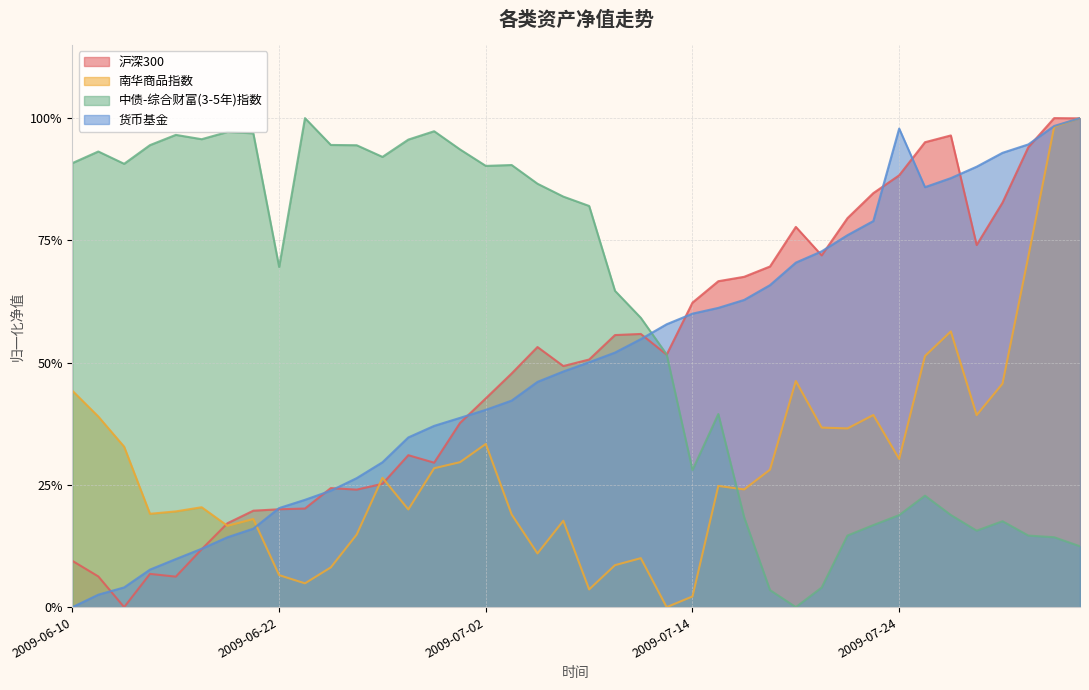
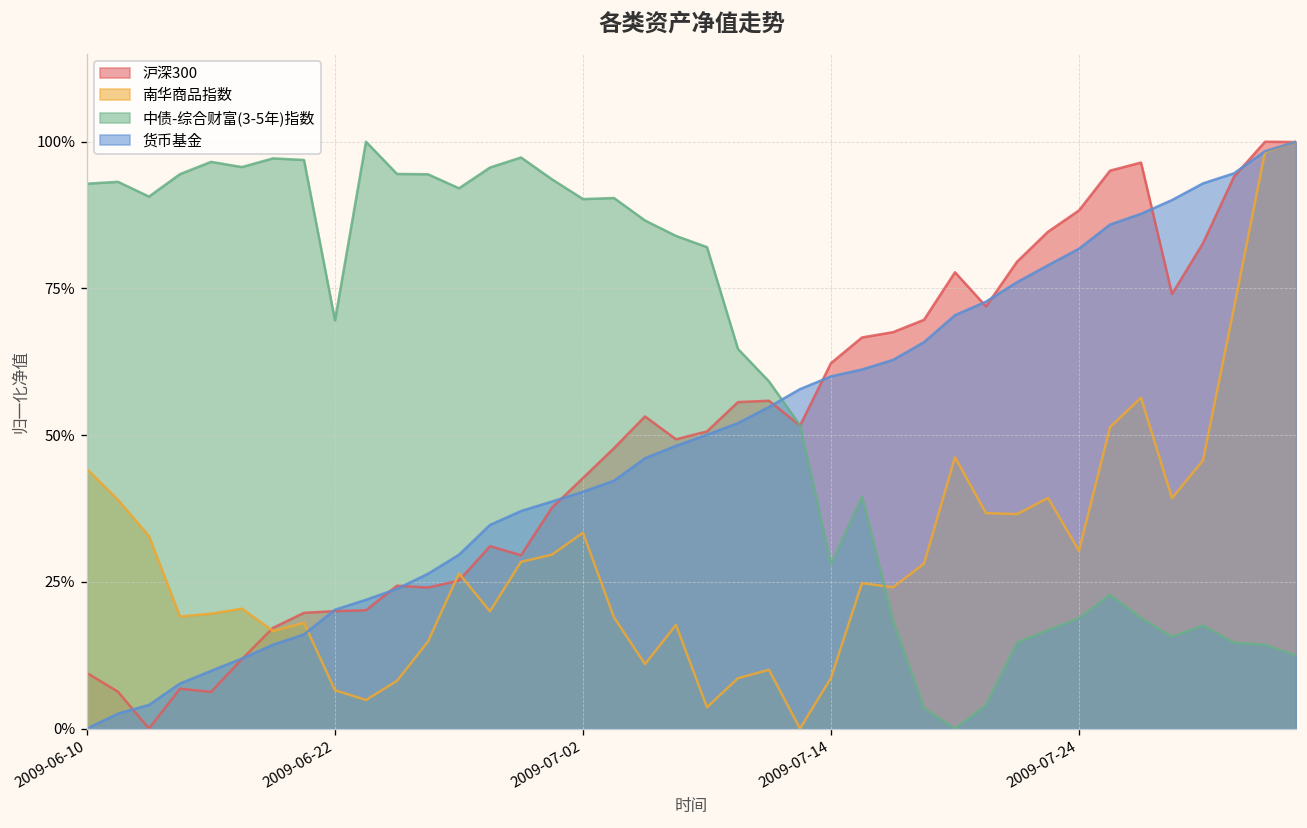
  {
    "沪深300": {
      "2009-06-10": "9%",
      "2009-07-02": "43%",
      "2009-07-14": "62%",
      "2009-07-24": "88%"
    },
    "南华商品指数": {
      "2009-06-10": "44%",
      "2009-06-22": "7%",
      "2009-07-02": "33%",
-     "2009-07-14": "2%",
+     "2009-07-14": "9%",
      "2009-07-24": "30%"
    },
    "中债-综合财富(3-5年)指数": {
-     "2009-06-10": "91%",
+     "2009-06-10": "93%",
      "2009-06-22": "70%",
      "2009-07-02": "90%",
      "2009-07-14": "28%",
      "2009-07-24": "19%"
    },
    "货币基金": {
      "2009-06-10": "0%",
      "2009-07-02": "40%",
      "2009-07-14": "60%",
-     "2009-07-24": "98%"
+     "2009-07-24": "82%"
    }
  }
